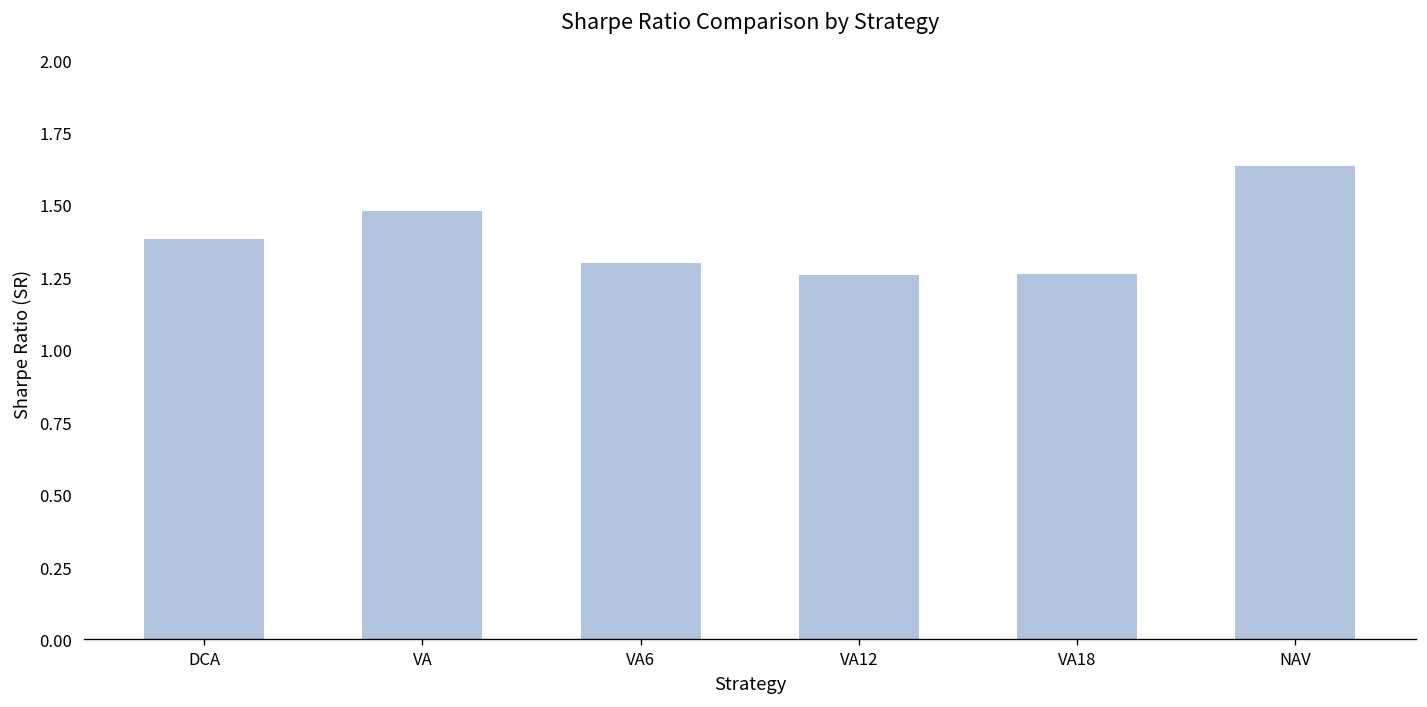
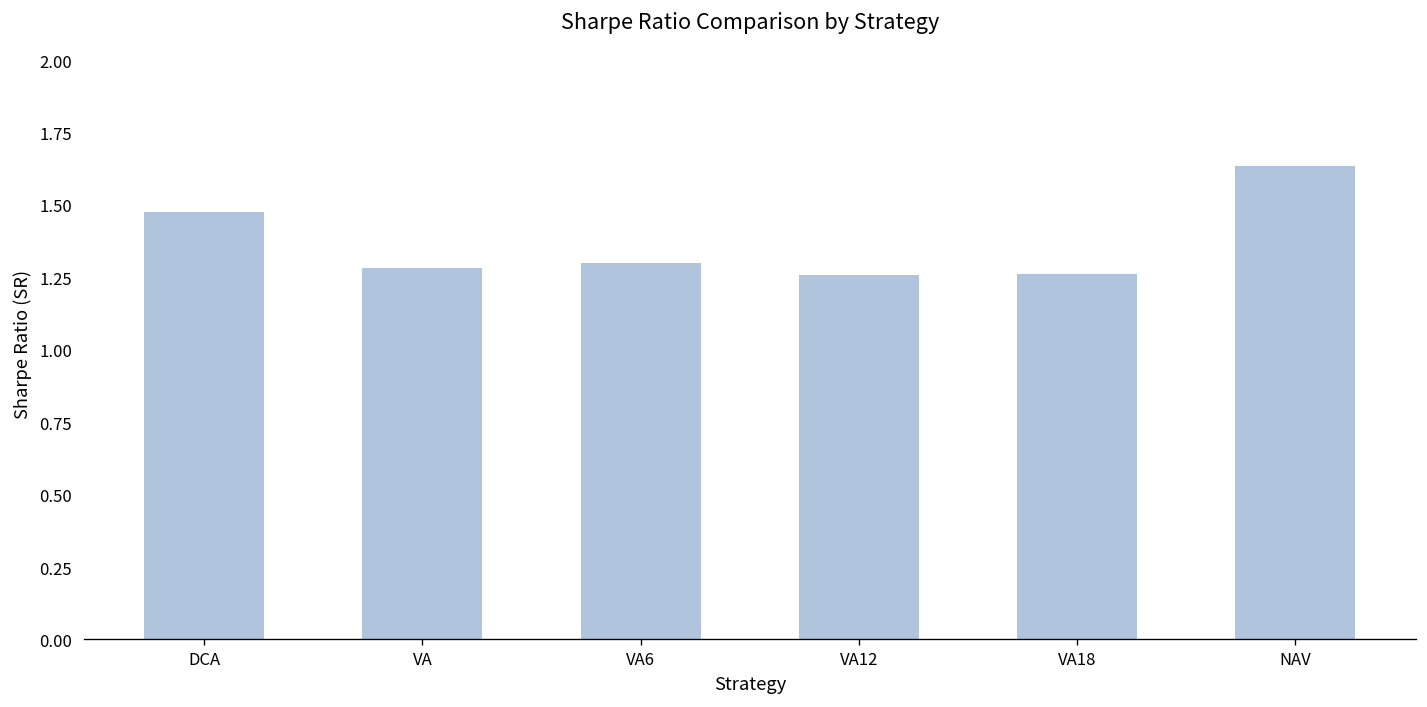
  {
-   "DCA": 1.38,
-   "VA": 1.48,
+   "DCA": 1.47,
+   "VA": 1.28,
    "VA6": 1.30,
    "VA12": 1.26,
    "VA18": 1.26,
    "NAV": 1.63
  }
